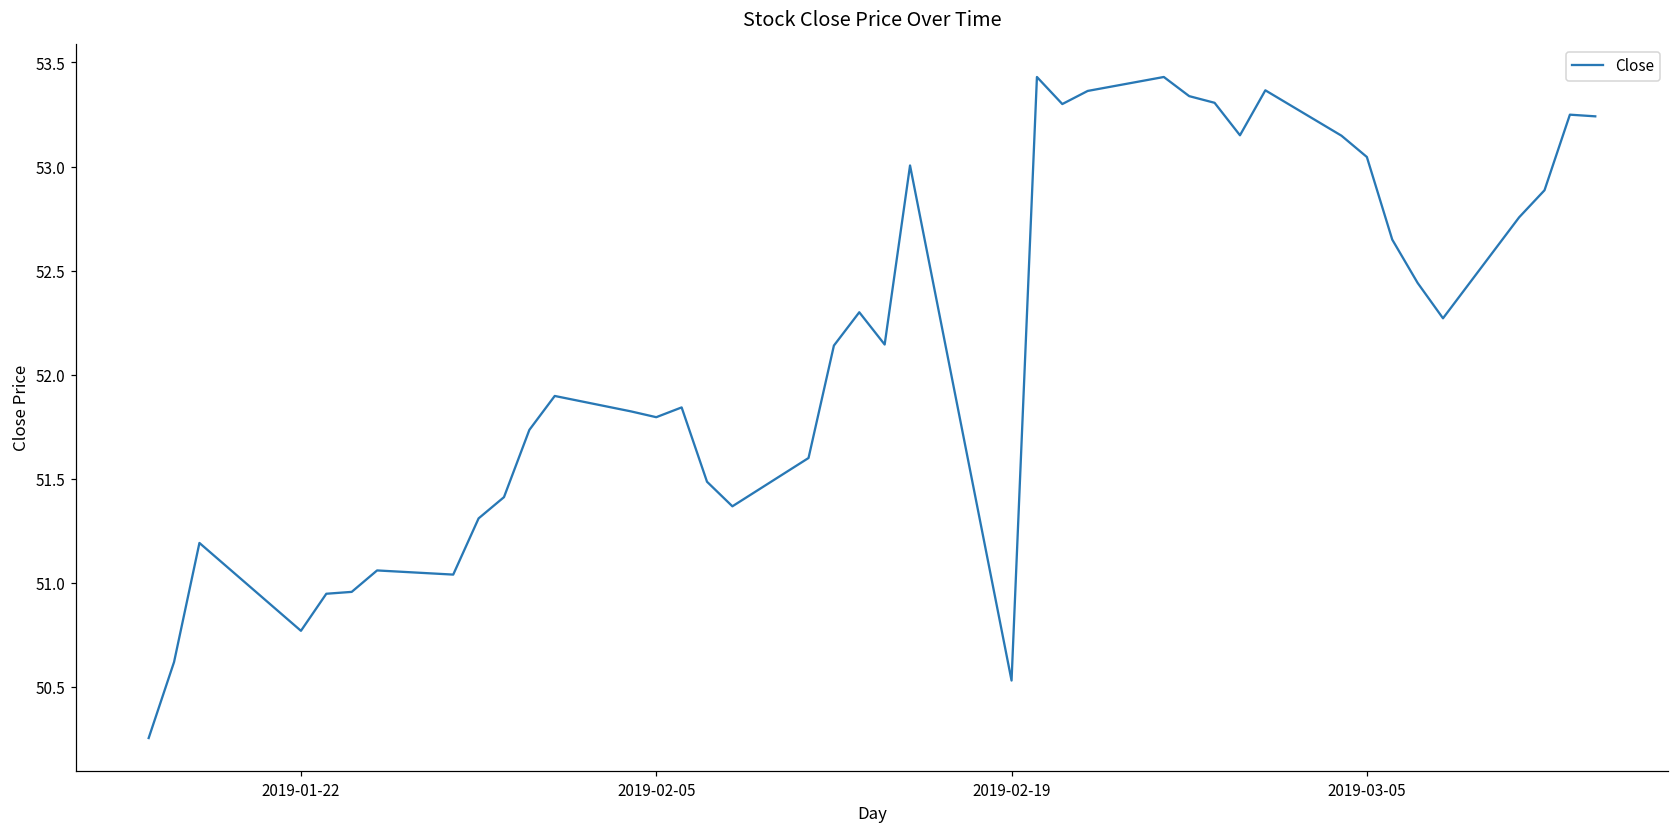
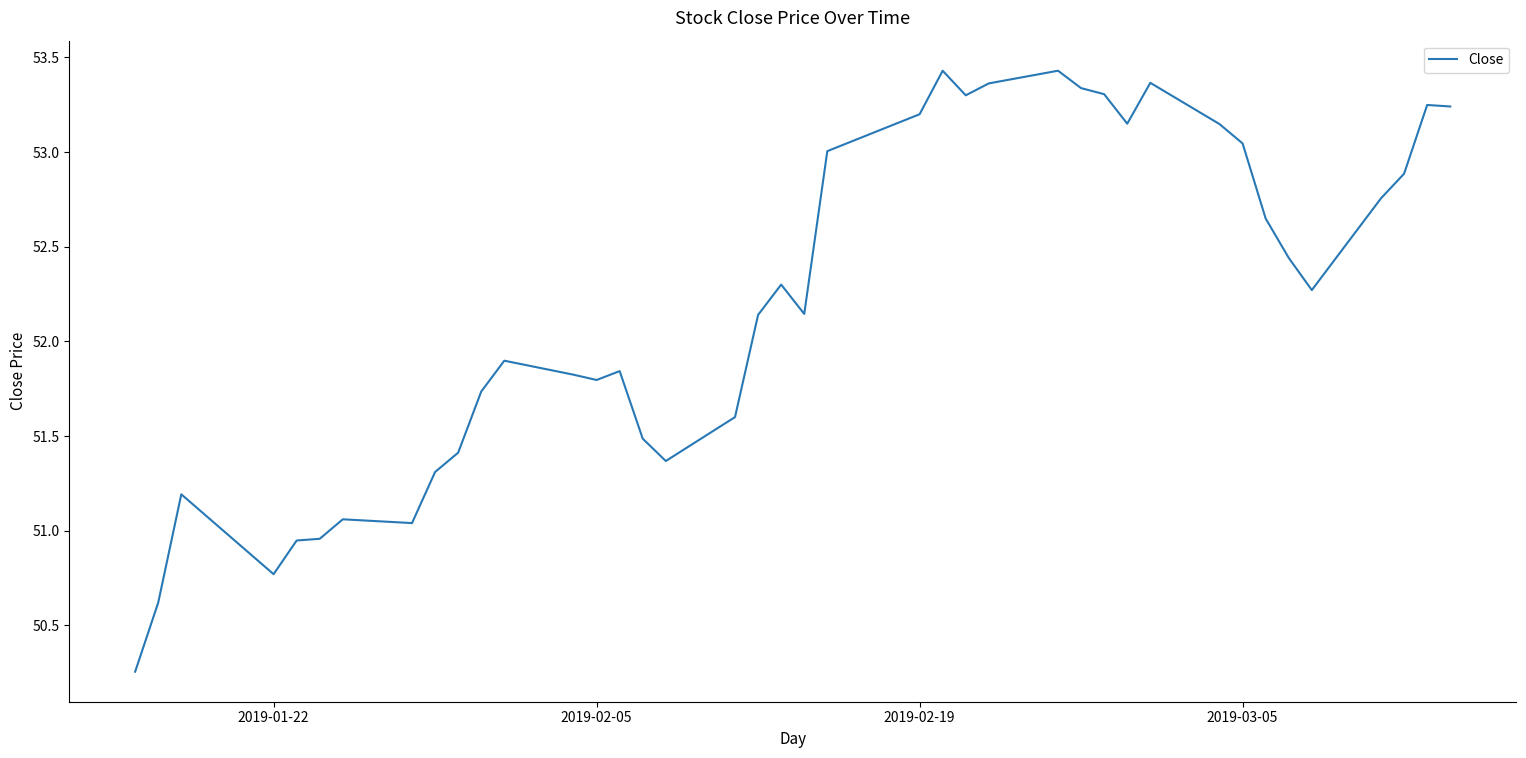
  {
    "2019-01-22": 50.77,
    "2019-02-05": 51.80,
-   "2019-02-19": 50.53,
+   "2019-02-19": 53.20,
    "2019-03-05": 53.05
  }
